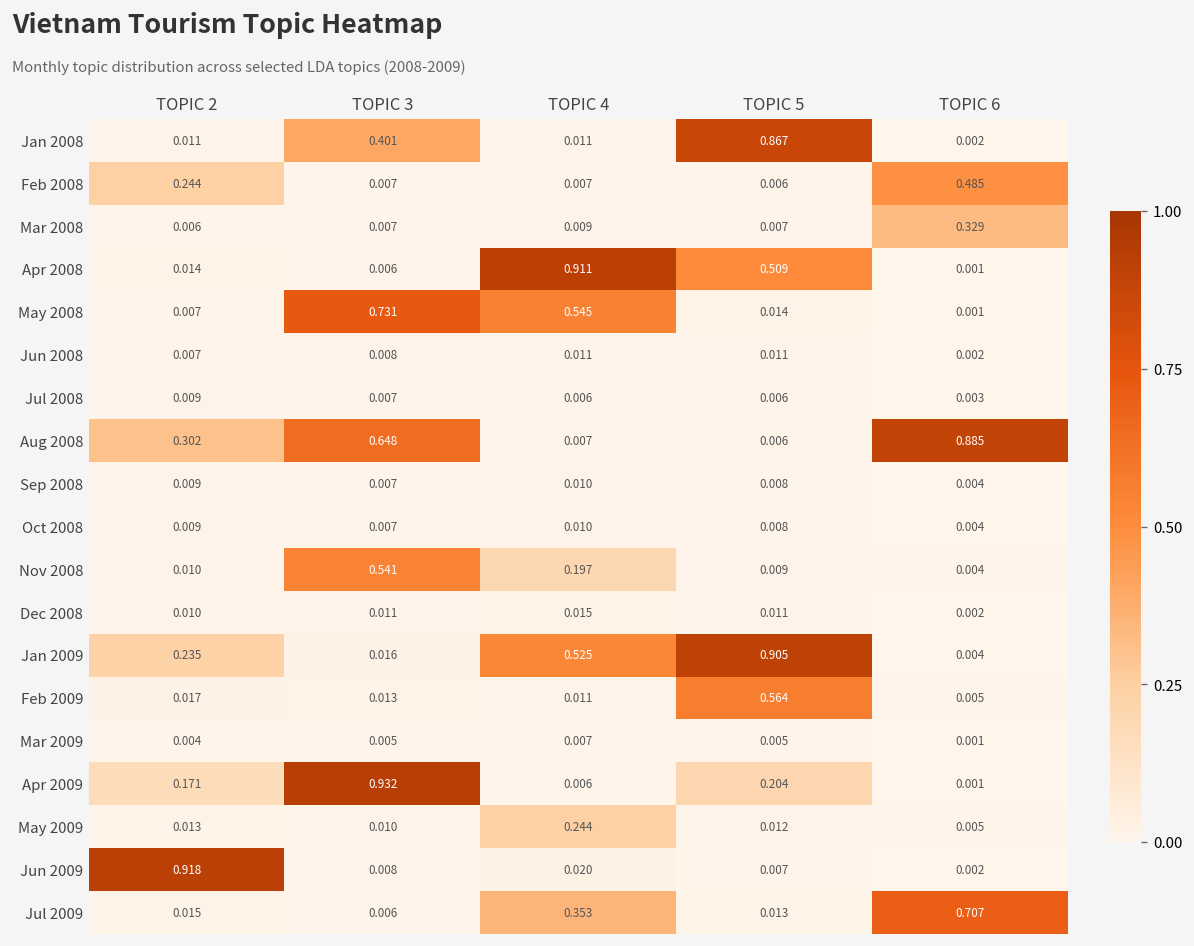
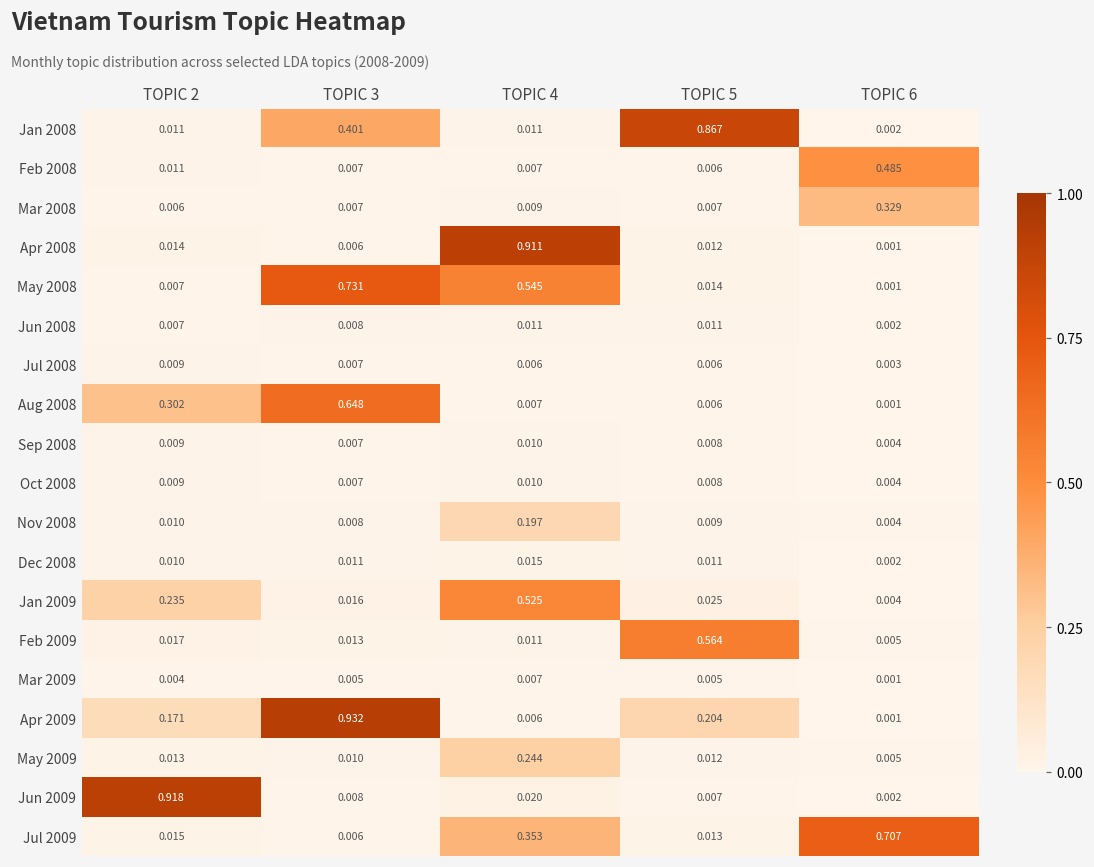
  {
    "Jan 2008": {
      "TOPIC 2": 0.011,
      "TOPIC 3": 0.401,
      "TOPIC 4": 0.011,
      "TOPIC 5": 0.867,
      "TOPIC 6": 0.002
    },
    "Feb 2008": {
-     "TOPIC 2": 0.244,
+     "TOPIC 2": 0.011,
      "TOPIC 3": 0.007,
      "TOPIC 4": 0.007,
      "TOPIC 5": 0.006,
      "TOPIC 6": 0.485
    },
    "Mar 2008": {
      "TOPIC 2": 0.006,
      "TOPIC 3": 0.007,
      "TOPIC 4": 0.009,
      "TOPIC 5": 0.007,
      "TOPIC 6": 0.329
    },
    "Apr 2008": {
      "TOPIC 2": 0.014,
      "TOPIC 3": 0.006,
      "TOPIC 4": 0.911,
-     "TOPIC 5": 0.509,
+     "TOPIC 5": 0.012,
      "TOPIC 6": 0.001
    },
    "May 2008": {
      "TOPIC 2": 0.007,
      "TOPIC 3": 0.731,
      "TOPIC 4": 0.545,
      "TOPIC 5": 0.014,
      "TOPIC 6": 0.001
    },
    "Jun 2008": {
      "TOPIC 2": 0.007,
      "TOPIC 3": 0.008,
      "TOPIC 4": 0.011,
      "TOPIC 5": 0.011,
      "TOPIC 6": 0.002
    },
    "Jul 2008": {
      "TOPIC 2": 0.009,
      "TOPIC 3": 0.007,
      "TOPIC 4": 0.006,
      "TOPIC 5": 0.006,
      "TOPIC 6": 0.003
    },
    "Aug 2008": {
      "TOPIC 2": 0.302,
      "TOPIC 3": 0.648,
      "TOPIC 4": 0.007,
      "TOPIC 5": 0.006,
-     "TOPIC 6": 0.885
+     "TOPIC 6": 0.001
    },
    "Sep 2008": {
      "TOPIC 2": 0.009,
      "TOPIC 3": 0.007,
      "TOPIC 4": 0.010,
      "TOPIC 5": 0.008,
      "TOPIC 6": 0.004
    },
    "Oct 2008": {
      "TOPIC 2": 0.009,
      "TOPIC 3": 0.007,
      "TOPIC 4": 0.010,
      "TOPIC 5": 0.008,
      "TOPIC 6": 0.004
    },
    "Nov 2008": {
      "TOPIC 2": 0.010,
-     "TOPIC 3": 0.541,
+     "TOPIC 3": 0.008,
      "TOPIC 4": 0.197,
      "TOPIC 5": 0.009,
      "TOPIC 6": 0.004
    },
    "Dec 2008": {
      "TOPIC 2": 0.010,
      "TOPIC 3": 0.011,
      "TOPIC 4": 0.015,
      "TOPIC 5": 0.011,
      "TOPIC 6": 0.002
    },
    "Jan 2009": {
      "TOPIC 2": 0.235,
      "TOPIC 3": 0.016,
      "TOPIC 4": 0.525,
-     "TOPIC 5": 0.905,
+     "TOPIC 5": 0.025,
      "TOPIC 6": 0.004
    },
    "Feb 2009": {
      "TOPIC 2": 0.017,
      "TOPIC 3": 0.013,
      "TOPIC 4": 0.011,
      "TOPIC 5": 0.564,
      "TOPIC 6": 0.005
    },
    "Mar 2009": {
      "TOPIC 2": 0.004,
      "TOPIC 3": 0.005,
      "TOPIC 4": 0.007,
      "TOPIC 5": 0.005,
      "TOPIC 6": 0.001
    },
    "Apr 2009": {
      "TOPIC 2": 0.171,
      "TOPIC 3": 0.932,
      "TOPIC 4": 0.006,
      "TOPIC 5": 0.204,
      "TOPIC 6": 0.001
    },
    "May 2009": {
      "TOPIC 2": 0.013,
      "TOPIC 3": 0.010,
      "TOPIC 4": 0.244,
      "TOPIC 5": 0.012,
      "TOPIC 6": 0.005
    },
    "Jun 2009": {
      "TOPIC 2": 0.918,
      "TOPIC 3": 0.008,
      "TOPIC 4": 0.020,
      "TOPIC 5": 0.007,
      "TOPIC 6": 0.002
    },
    "Jul 2009": {
      "TOPIC 2": 0.015,
      "TOPIC 3": 0.006,
      "TOPIC 4": 0.353,
      "TOPIC 5": 0.013,
      "TOPIC 6": 0.707
    }
  }
